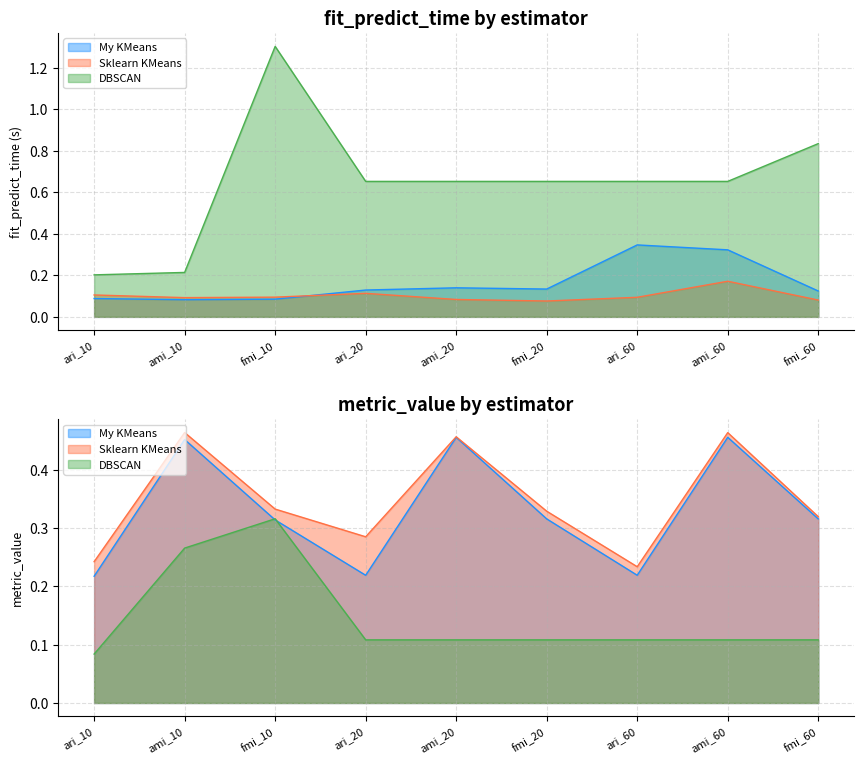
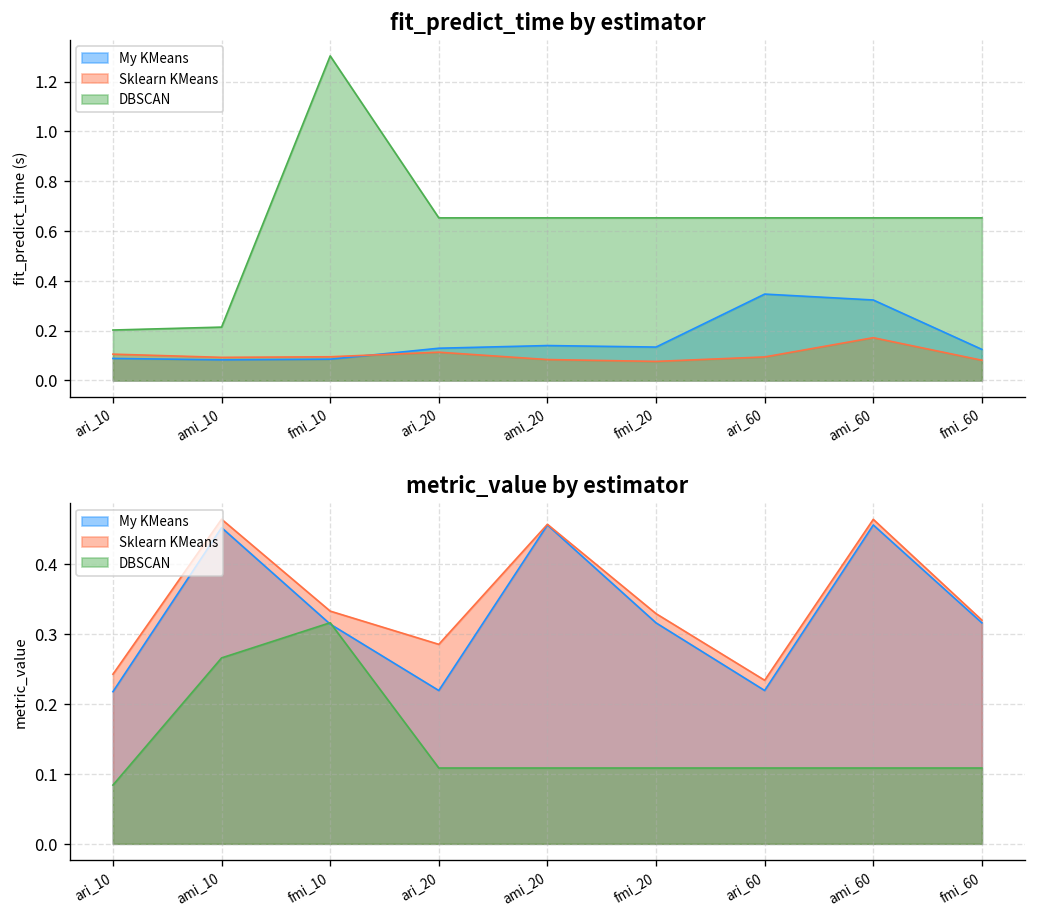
  {
    "fit_predict_time by estimator": {
      "My KMeans": {
        "ari_10": 0.09,
        "ari_20": 0.13,
        "ami_20": 0.14,
        "fmi_20": 0.13,
        "ari_60": 0.35,
        "ami_60": 0.32,
        "fmi_60": 0.12
      },
      "Sklearn KMeans": {
        "ari_10": 0.11,
        "ari_20": 0.11,
        "ami_20": 0.08,
        "fmi_20": 0.08,
        "ari_60": 0.09,
        "ami_60": 0.17,
        "fmi_60": 0.08
      },
      "DBSCAN": {
        "ari_10": 0.20,
        "ami_10": 0.21,
        "fmi_10": 1.30,
        "ari_20": 0.65,
        "ami_20": 0.65,
        "fmi_20": 0.65,
        "ari_60": 0.65,
        "ami_60": 0.65,
-       "fmi_60": 0.83
+       "fmi_60": 0.65
      }
    },
    "metric_value by estimator": {
      "My KMeans": {
        "ari_10": 0.22,
        "ari_20": 0.22,
        "fmi_20": 0.32,
        "ari_60": 0.22,
        "ami_60": 0.46
      },
      "Sklearn KMeans": {
        "ari_10": 0.24,
        "fmi_10": 0.33,
        "ari_20": 0.29,
        "fmi_20": 0.33,
        "ari_60": 0.23,
        "ami_60": 0.46
      },
      "DBSCAN": {
        "ari_10": 0.08,
        "ami_10": 0.27,
        "ari_20": 0.11,
        "ami_20": 0.11,
        "fmi_20": 0.11,
        "ari_60": 0.11,
        "ami_60": 0.11,
        "fmi_60": 0.11
      }
    }
  }
